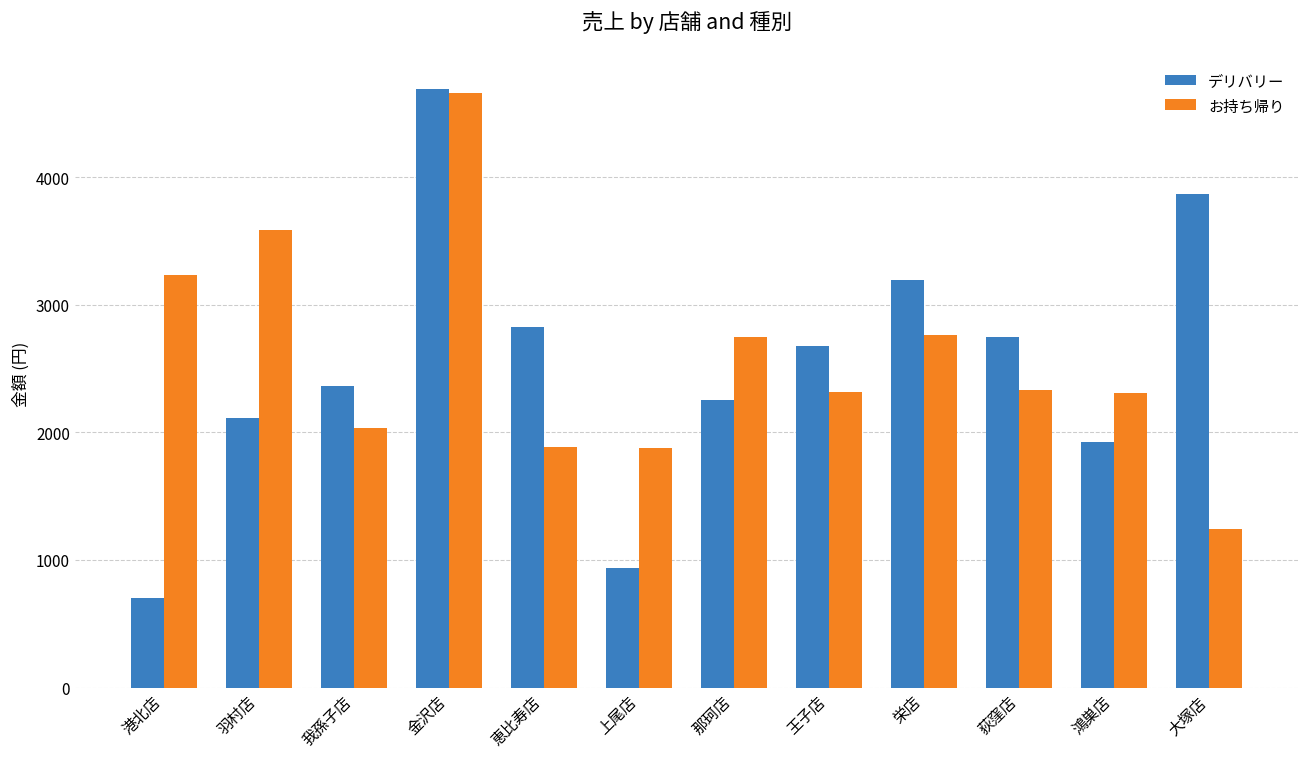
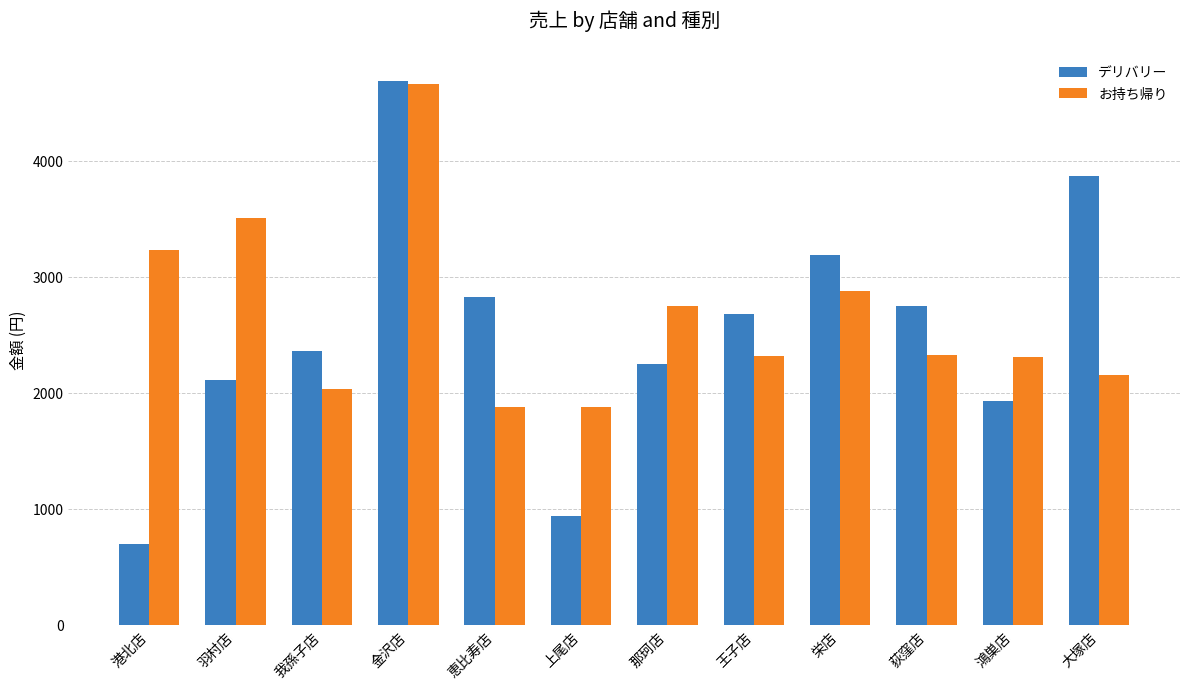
  {
    "デリバリー": {
      "港北店": 700,
      "羽村店": 2110,
      "我孫子店": 2360,
      "金沢店": 4690,
      "恵比寿店": 2830,
      "上尾店": 940,
      "那珂店": 2250,
      "王子店": 2680,
      "栄店": 3190,
      "荻窪店": 2750,
      "鴻巣店": 1930,
      "大塚店": 3870
    },
    "お持ち帰り": {
      "港北店": 3230,
-     "羽村店": 3580,
+     "羽村店": 3510,
      "我孫子店": 2030,
      "金沢店": 4660,
      "恵比寿店": 1880,
      "上尾店": 1880,
      "那珂店": 2750,
      "王子店": 2320,
-     "栄店": 2760,
+     "栄店": 2880,
      "荻窪店": 2330,
      "鴻巣店": 2310,
-     "大塚店": 1240
+     "大塚店": 2150
    }
  }
